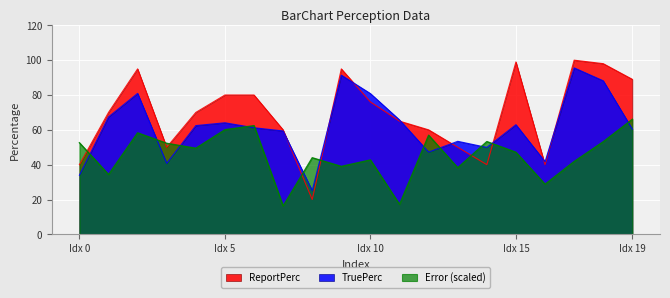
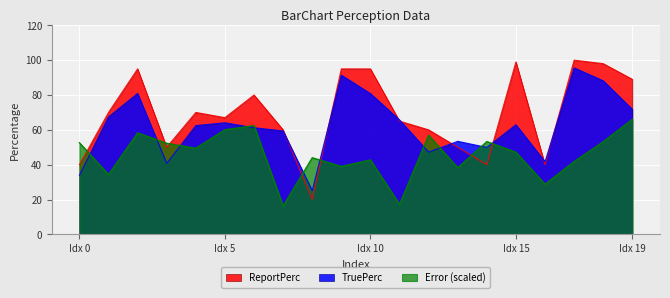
  {
    "ReportPerc": {
      "Idx 0": 40,
-     "Idx 5": 80,
-     "Idx 10": 76,
+     "Idx 5": 67,
+     "Idx 10": 95,
      "Idx 15": 99,
      "Idx 19": 89
    },
    "TruePerc": {
      "Idx 0": 34,
      "Idx 5": 64,
      "Idx 10": 81,
      "Idx 15": 63,
-     "Idx 19": 60
+     "Idx 19": 72
    },
    "Error (scaled)": {
      "Idx 0": 53,
      "Idx 5": 60,
      "Idx 10": 43,
      "Idx 15": 47,
      "Idx 19": 66
    }
  }
